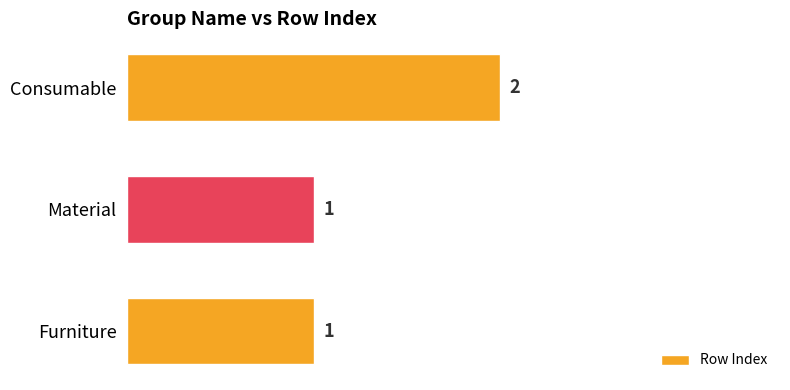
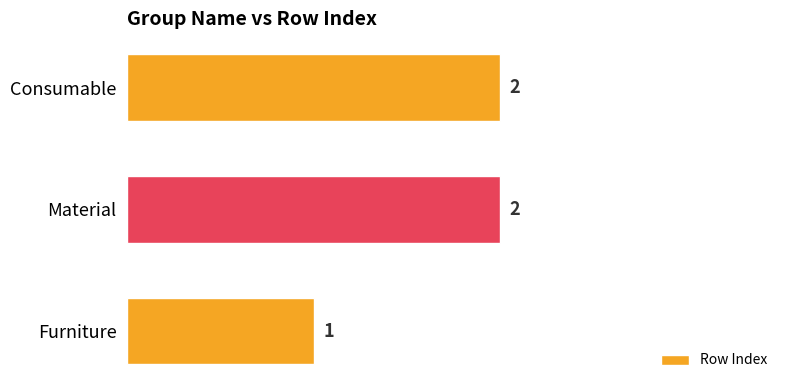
  {
    "Consumable": 2,
-   "Material": 1,
+   "Material": 2,
    "Furniture": 1
  }
